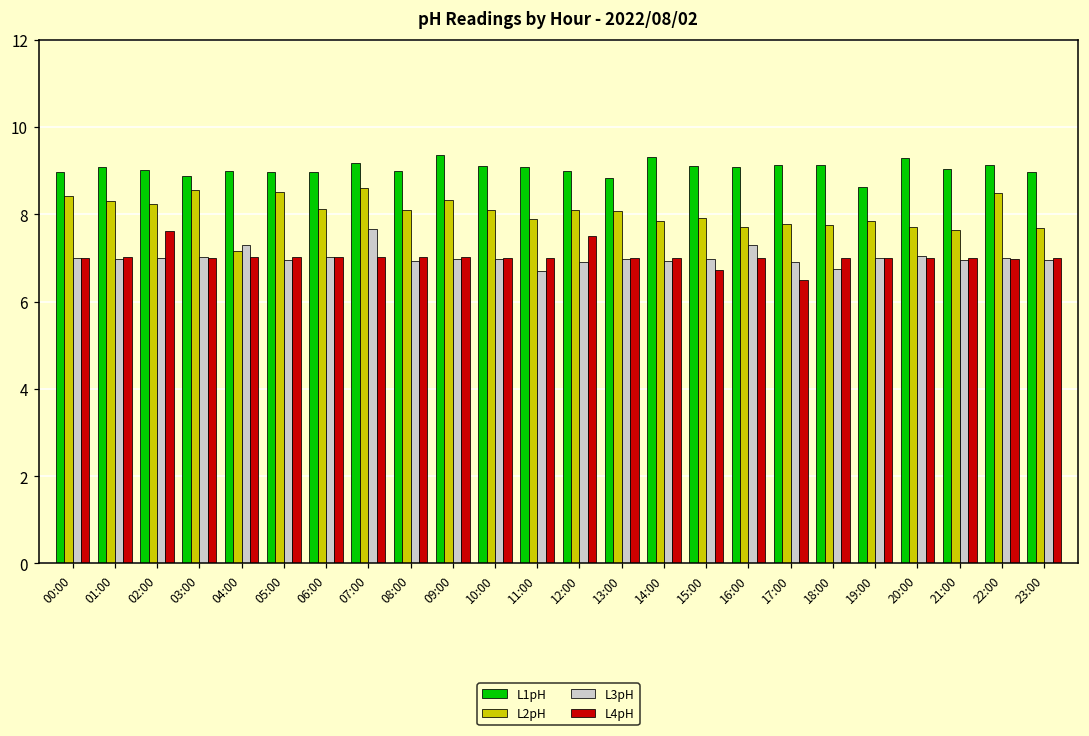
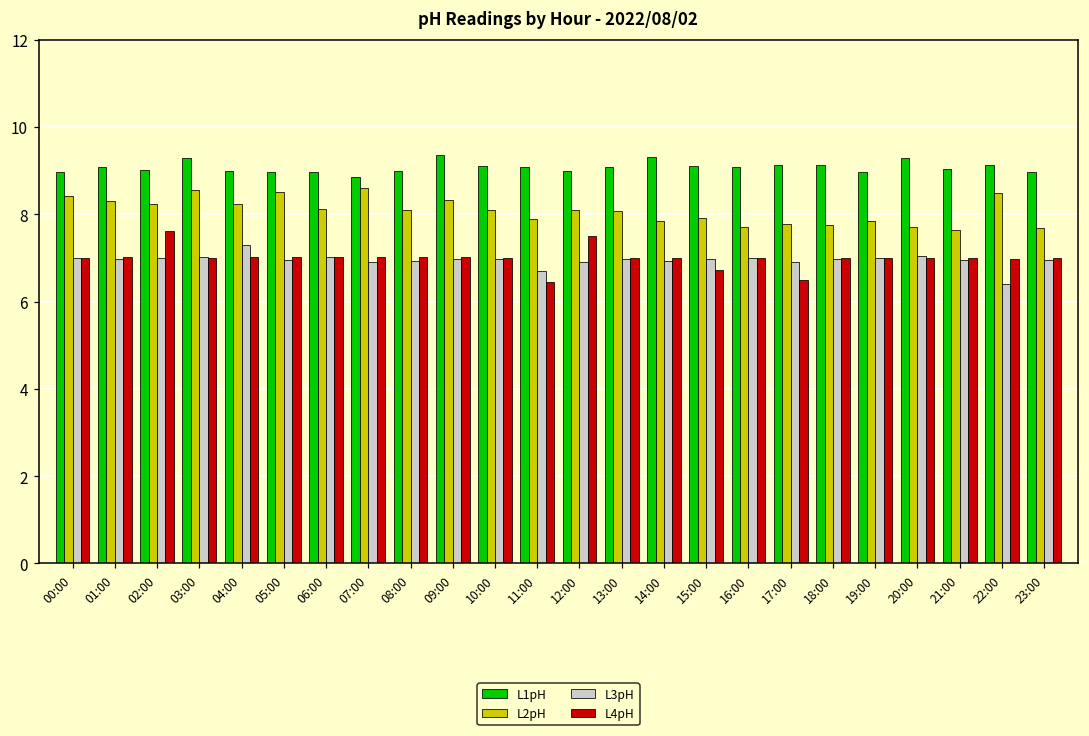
  {
    "L1pH": {
      "00:00": 9.0,
      "01:00": 9.1,
      "02:00": 9.0,
-     "03:00": 8.9,
+     "03:00": 9.3,
      "04:00": 9.0,
      "05:00": 9.0,
      "06:00": 9.0,
-     "07:00": 9.2,
+     "07:00": 8.9,
      "08:00": 9.0,
      "09:00": 9.4,
      "10:00": 9.1,
      "11:00": 9.1,
      "12:00": 9.0,
-     "13:00": 8.8,
+     "13:00": 9.1,
      "14:00": 9.3,
      "15:00": 9.1,
      "16:00": 9.1,
      "17:00": 9.1,
      "18:00": 9.1,
-     "19:00": 8.6,
+     "19:00": 9.0,
      "20:00": 9.3,
      "21:00": 9.0,
      "22:00": 9.1,
      "23:00": 9.0
    },
    "L2pH": {
      "00:00": 8.4,
      "01:00": 8.3,
      "02:00": 8.2,
      "03:00": 8.6,
-     "04:00": 7.2,
+     "04:00": 8.2,
      "05:00": 8.5,
      "06:00": 8.1,
      "07:00": 8.6,
      "08:00": 8.1,
      "09:00": 8.3,
      "10:00": 8.1,
      "11:00": 7.9,
      "12:00": 8.1,
      "13:00": 8.1,
      "14:00": 7.9,
      "15:00": 7.9,
      "16:00": 7.7,
      "17:00": 7.8,
      "18:00": 7.8,
      "19:00": 7.9,
      "20:00": 7.7,
      "21:00": 7.6,
      "22:00": 8.5,
      "23:00": 7.7
    },
    "L3pH": {
      "00:00": 7.0,
      "01:00": 7.0,
      "02:00": 7.0,
      "03:00": 7.0,
      "04:00": 7.3,
      "05:00": 7.0,
      "06:00": 7.0,
-     "07:00": 7.7,
+     "07:00": 6.9,
      "08:00": 6.9,
      "09:00": 7.0,
      "10:00": 7.0,
      "11:00": 6.7,
      "12:00": 6.9,
      "13:00": 7.0,
      "14:00": 6.9,
      "15:00": 7.0,
-     "16:00": 7.3,
+     "16:00": 7.0,
      "17:00": 6.9,
-     "18:00": 6.7,
+     "18:00": 7.0,
      "19:00": 7.0,
      "20:00": 7.0,
      "21:00": 7.0,
-     "22:00": 7.0,
+     "22:00": 6.4,
      "23:00": 7.0
    },
    "L4pH": {
      "00:00": 7.0,
      "01:00": 7.0,
      "02:00": 7.6,
      "03:00": 7.0,
      "04:00": 7.0,
      "05:00": 7.0,
      "06:00": 7.0,
      "07:00": 7.0,
      "08:00": 7.0,
      "09:00": 7.0,
      "10:00": 7.0,
-     "11:00": 7.0,
+     "11:00": 6.5,
      "12:00": 7.5,
      "13:00": 7.0,
      "14:00": 7.0,
      "15:00": 6.7,
      "16:00": 7.0,
      "17:00": 6.5,
      "18:00": 7.0,
      "19:00": 7.0,
      "20:00": 7.0,
      "21:00": 7.0,
      "22:00": 7.0,
      "23:00": 7.0
    }
  }
